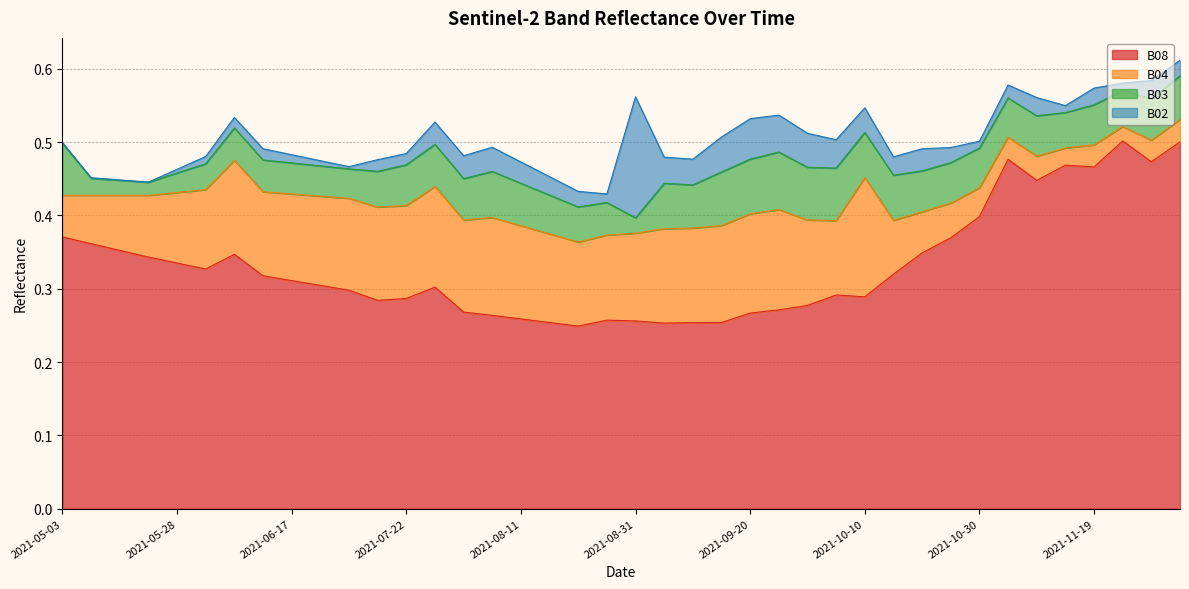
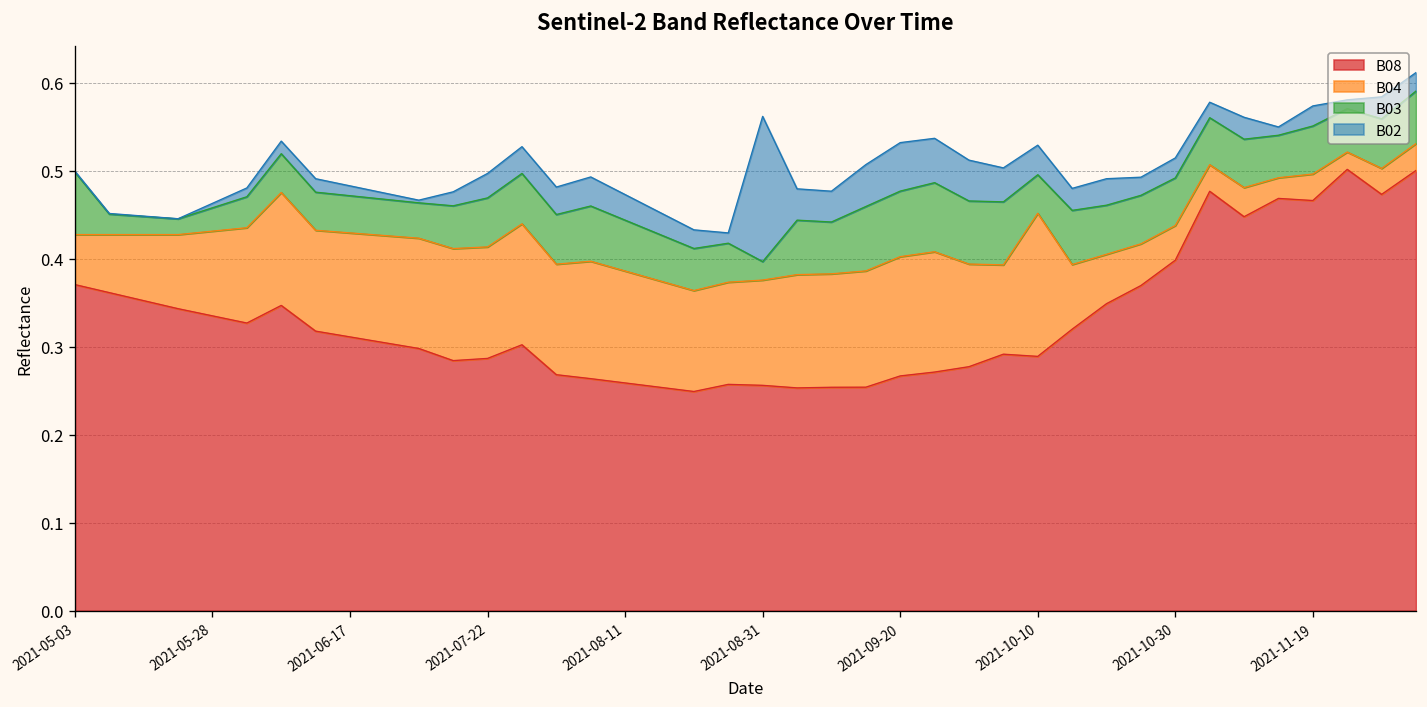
  {
    "B08": {
      "2021-05-03": 0.37,
      "2021-05-28": 0.33,
      "2021-06-17": 0.31,
      "2021-07-22": 0.29,
      "2021-08-11": 0.26,
      "2021-08-31": 0.26,
      "2021-09-20": 0.27,
      "2021-10-10": 0.29,
      "2021-10-30": 0.40,
      "2021-11-19": 0.47
    },
    "B04": {
      "2021-05-03": 0.06,
      "2021-05-28": 0.10,
      "2021-06-17": 0.12,
      "2021-07-22": 0.13,
      "2021-08-11": 0.13,
      "2021-08-31": 0.12,
      "2021-09-20": 0.14,
      "2021-10-10": 0.16,
      "2021-10-30": 0.04,
      "2021-11-19": 0.03
    },
    "B03": {
      "2021-05-28": 0.03,
      "2021-06-17": 0.04,
      "2021-07-22": 0.06,
      "2021-08-11": 0.06,
      "2021-08-31": 0.02,
      "2021-09-20": 0.07,
-     "2021-10-10": 0.06,
+     "2021-10-10": 0.04,
      "2021-10-30": 0.05,
      "2021-11-19": 0.05
    },
    "B02": {
      "2021-05-28": 0.01,
      "2021-06-17": 0.01,
-     "2021-07-22": 0.02,
+     "2021-07-22": 0.03,
      "2021-08-11": 0.03,
      "2021-08-31": 0.16,
      "2021-09-20": 0.06,
      "2021-10-10": 0.03,
-     "2021-10-30": 0.01,
+     "2021-10-30": 0.02,
      "2021-11-19": 0.02
    }
  }
